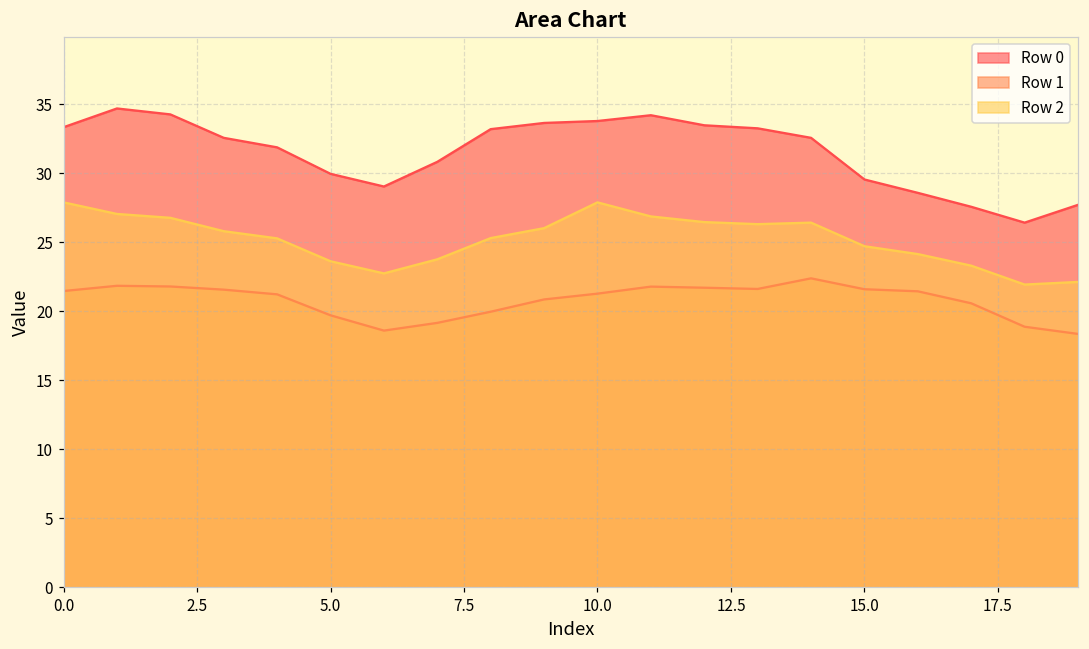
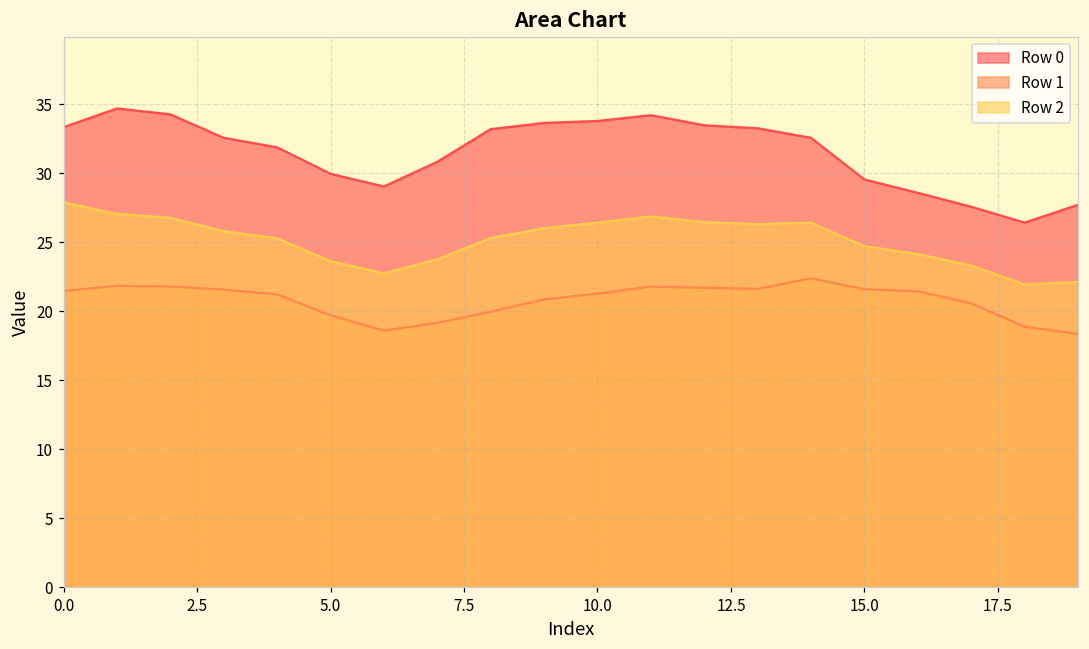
  {
    "Row 2": {
      "0.0": 27.9,
      "5.0": 23.6,
-     "10.0": 27.9,
+     "10.0": 26.4,
      "15.0": 24.7
    }
  }
